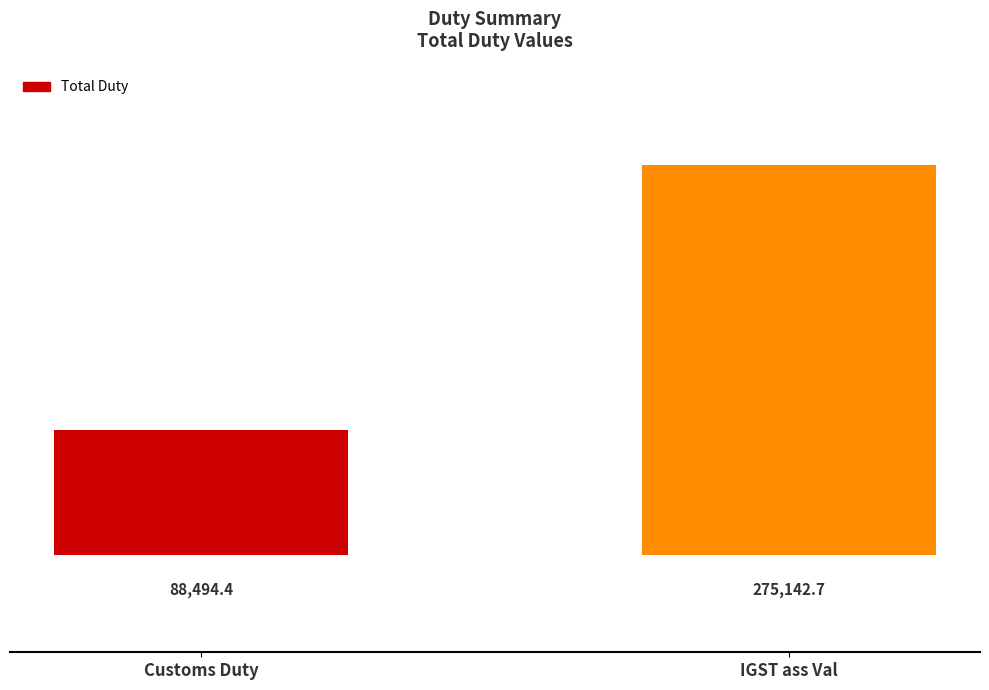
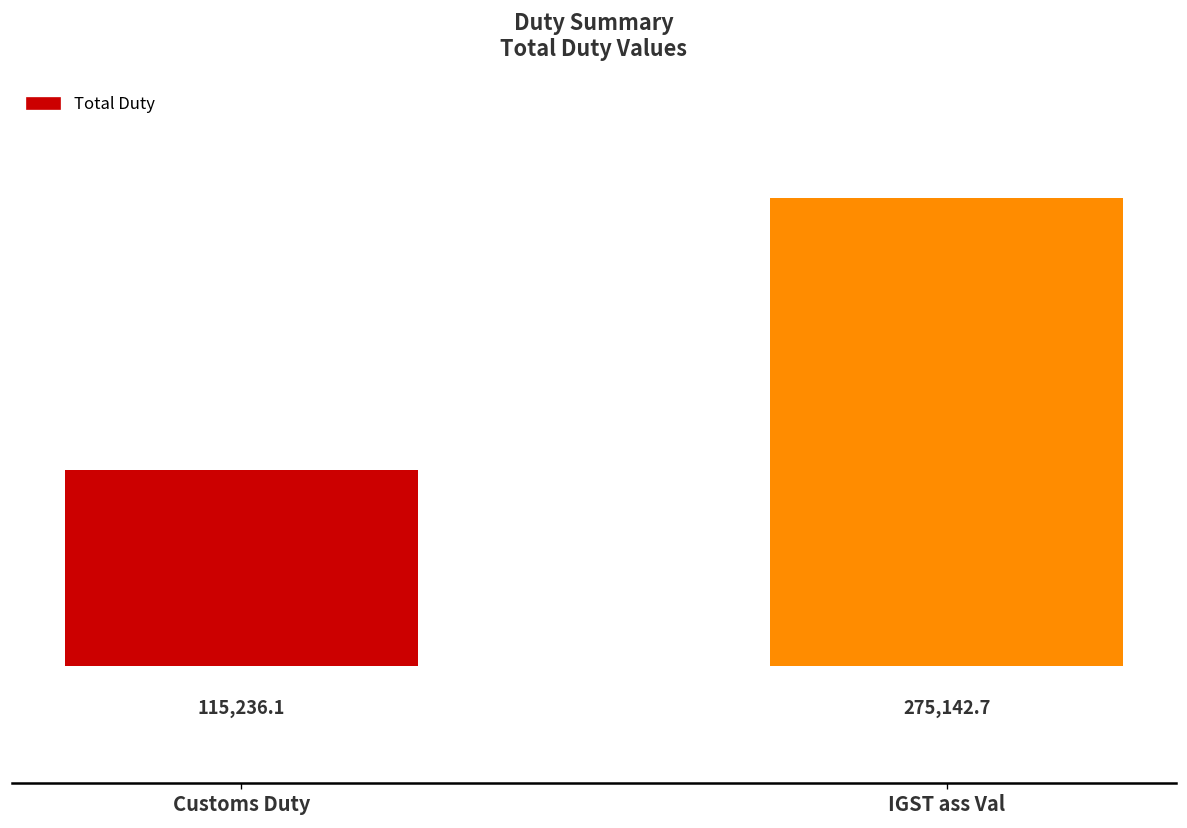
  {
-   "Customs Duty": "88,494.4"
+   "Customs Duty": "115,236.1"
  }
